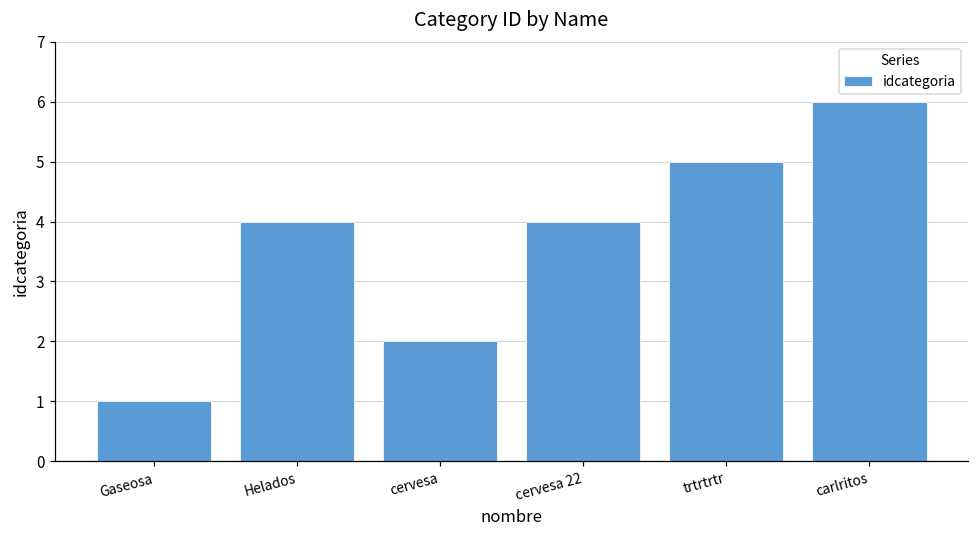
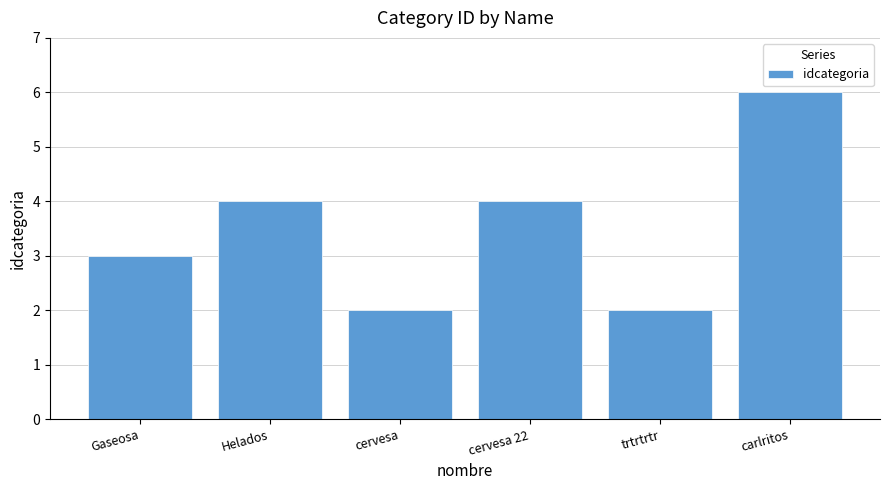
  {
-   "Gaseosa": 1,
+   "Gaseosa": 3,
    "Helados": 4,
    "cervesa": 2,
    "cervesa 22": 4,
-   "trtrtrtr": 5,
+   "trtrtrtr": 2,
    "carlritos": 6
  }
